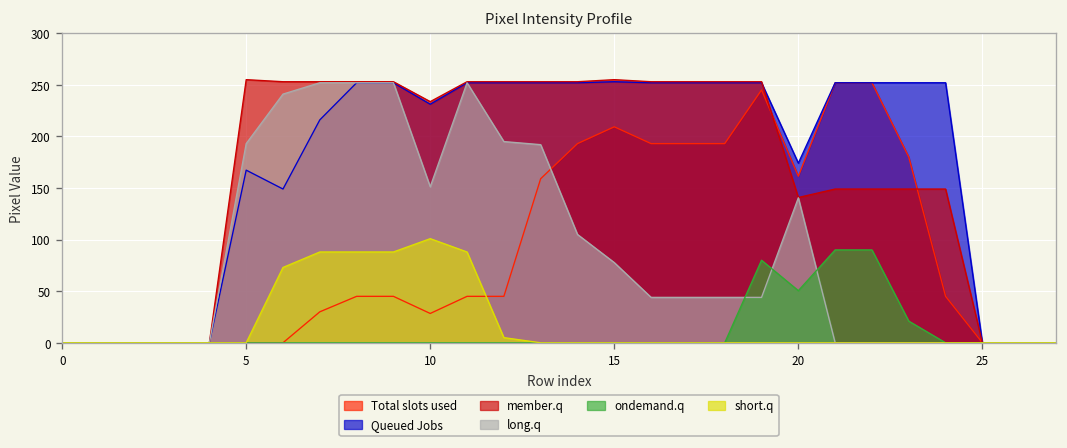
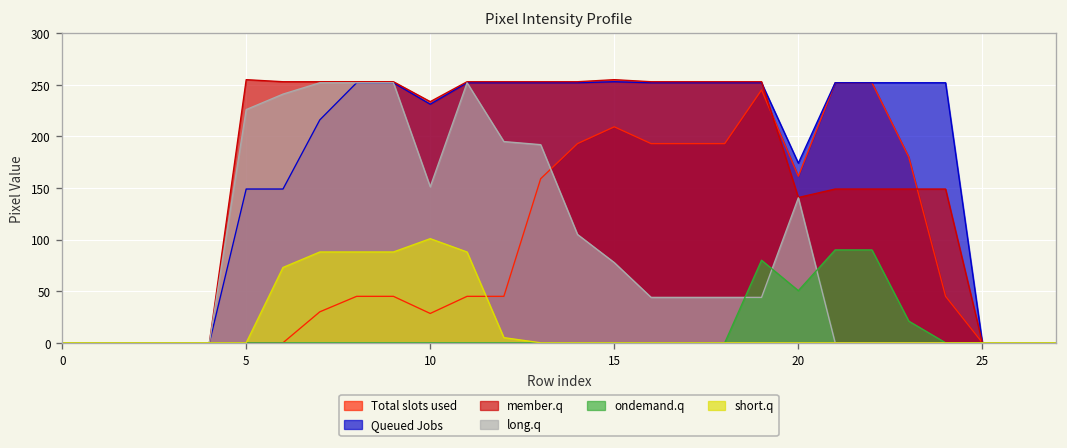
  {
    "Total slots used": {
      "10": 30,
      "15": 210,
      "20": 160
    },
    "Queued Jobs": {
-     "5": 170,
+     "5": 150,
      "20": 170
    },
    "member.q": {
      "5": 260
    },
    "long.q": {
-     "5": 190,
+     "5": 230,
      "10": 150,
      "15": 80
    },
    "ondemand.q": {
      "10": 0,
      "20": 50
    },
    "short.q": {
      "10": 100,
      "20": 0
    }
  }
